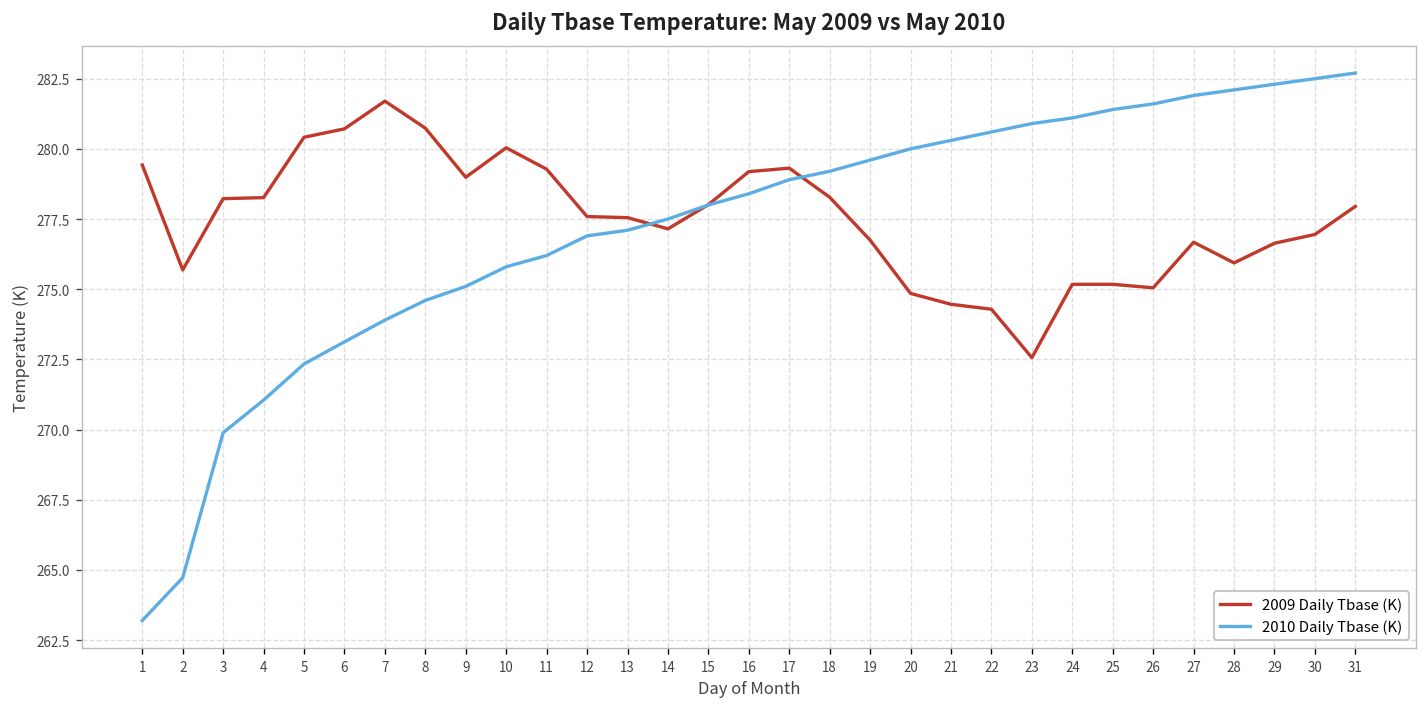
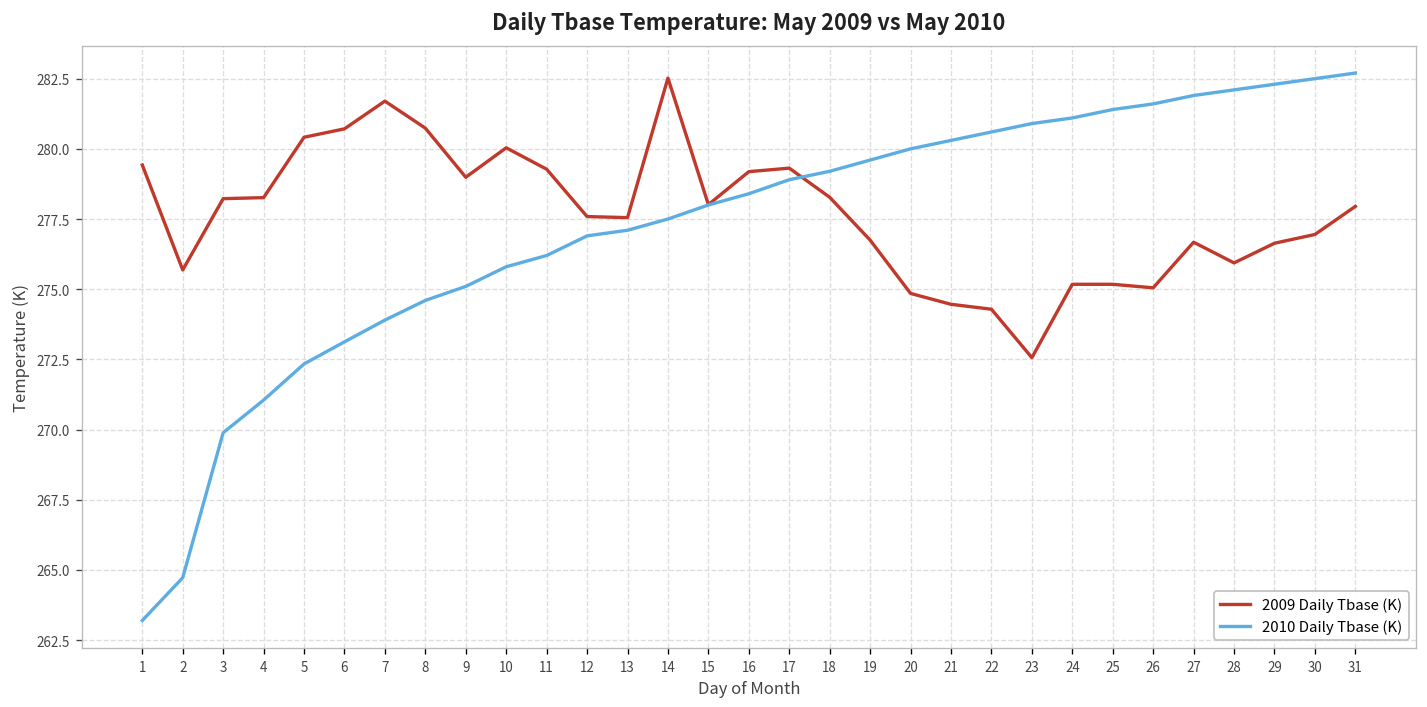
  {
    "2009 Daily Tbase (K)": {
      "1": 279.4,
      "2": 275.7,
      "3": 278.2,
      "4": 278.3,
      "5": 280.4,
      "6": 280.7,
      "7": 281.7,
      "8": 280.7,
      "9": 279.0,
      "10": 280.0,
      "11": 279.3,
      "12": 277.6,
      "13": 277.6,
-     "14": 277.2,
+     "14": 282.5,
      "16": 279.2,
      "17": 279.3,
      "18": 278.3,
      "19": 276.8,
      "20": 274.9,
      "21": 274.5,
      "22": 274.3,
      "23": 272.6,
      "24": 275.2,
      "25": 275.2,
      "26": 275.1,
      "27": 276.7,
      "28": 275.9,
      "29": 276.6,
      "30": 277.0,
      "31": 278.0
    },
    "2010 Daily Tbase (K)": {
      "1": 263.2,
      "2": 264.7,
      "3": 269.9,
      "4": 271.1,
      "5": 272.3,
      "6": 273.1,
      "7": 273.9,
      "8": 274.6,
      "9": 275.1,
      "10": 275.8,
      "11": 276.2,
      "12": 276.9,
      "13": 277.1,
      "14": 277.5,
      "16": 278.4,
      "17": 278.9,
      "18": 279.2,
      "19": 279.6,
      "20": 280.0,
      "21": 280.3,
      "22": 280.6,
      "23": 280.9,
      "24": 281.1,
      "25": 281.4,
      "26": 281.6,
      "27": 281.9,
      "28": 282.1,
      "29": 282.3,
      "30": 282.5,
      "31": 282.7
    }
  }
